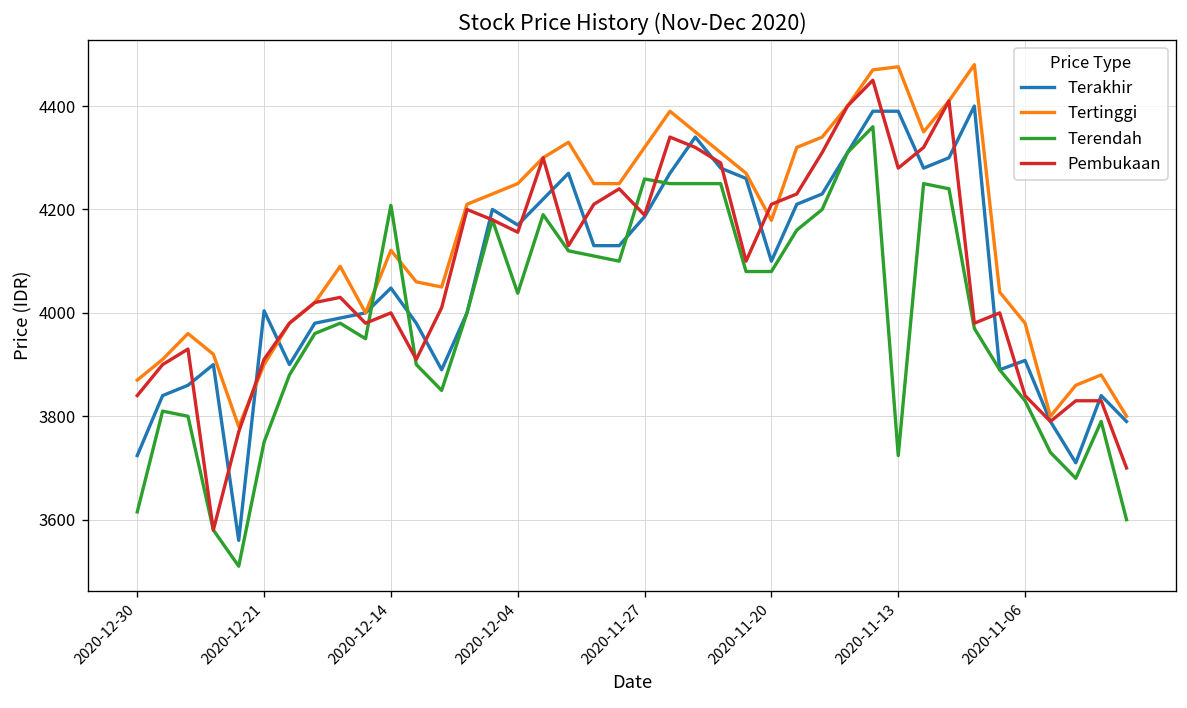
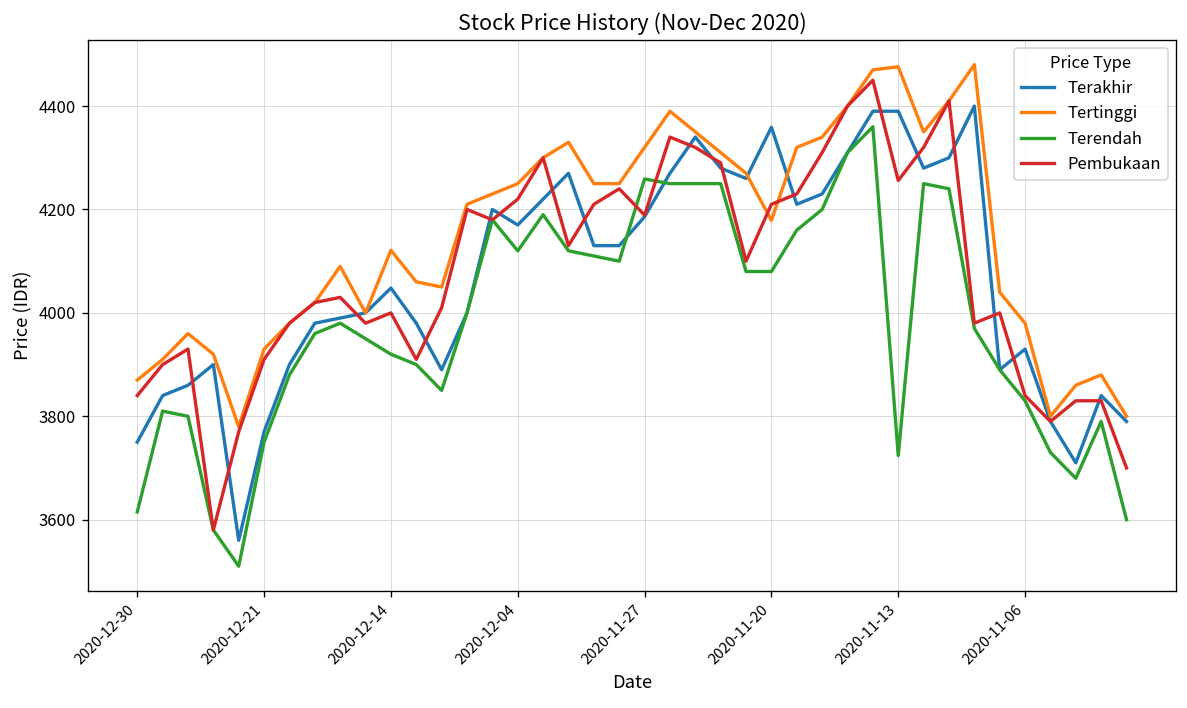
  {
    "Terakhir": {
-     "2020-12-30": 3720,
-     "2020-12-21": 4000,
+     "2020-12-30": 3750,
+     "2020-12-21": 3770,
      "2020-12-14": 4050,
      "2020-12-04": 4170,
-     "2020-11-20": 4100,
+     "2020-11-20": 4360,
      "2020-11-13": 4390,
-     "2020-11-06": 3910
+     "2020-11-06": 3930
    },
    "Tertinggi": {
      "2020-12-30": 3870,
-     "2020-12-21": 3900,
+     "2020-12-21": 3930,
      "2020-12-14": 4120,
      "2020-12-04": 4250,
      "2020-11-27": 4320,
      "2020-11-20": 4180,
      "2020-11-13": 4480,
      "2020-11-06": 3980
    },
    "Terendah": {
      "2020-12-30": 3620,
      "2020-12-21": 3750,
-     "2020-12-14": 4210,
-     "2020-12-04": 4040,
+     "2020-12-14": 3920,
+     "2020-12-04": 4120,
      "2020-11-27": 4260,
      "2020-11-20": 4080,
      "2020-11-13": 3720,
      "2020-11-06": 3830
    },
    "Pembukaan": {
      "2020-12-30": 3840,
      "2020-12-21": 3910,
      "2020-12-14": 4000,
-     "2020-12-04": 4160,
+     "2020-12-04": 4220,
      "2020-11-20": 4210,
-     "2020-11-13": 4280,
+     "2020-11-13": 4260,
      "2020-11-06": 3840
    }
  }
